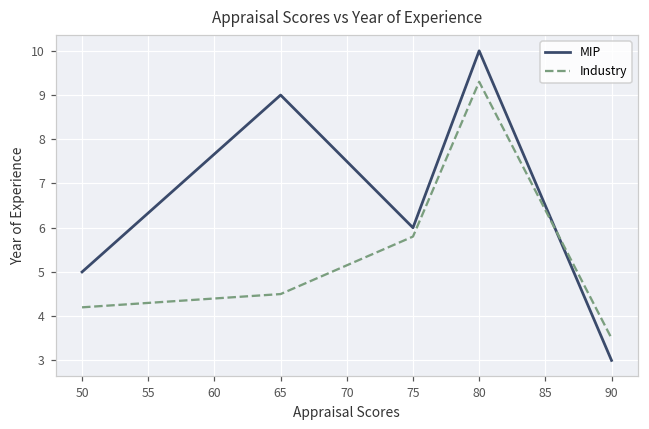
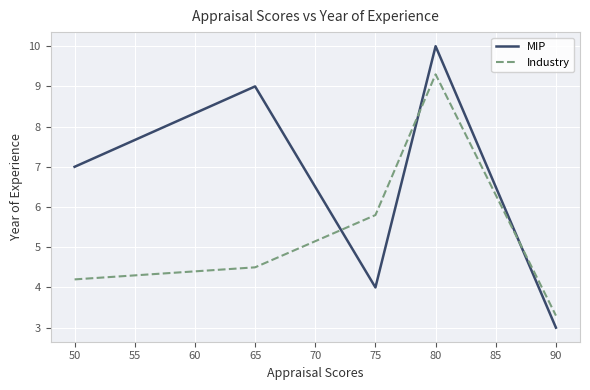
  {
    "MIP": {
-     "50": 5,
+     "50": 7,
      "65": 9,
-     "75": 6,
+     "75": 4,
      "80": 10,
      "90": 3
    },
    "Industry": {
      "50": 4.2,
      "65": 4.5,
      "75": 5.8,
      "80": 9.3,
-     "90": 3.5
+     "90": 3.3
    }
  }
